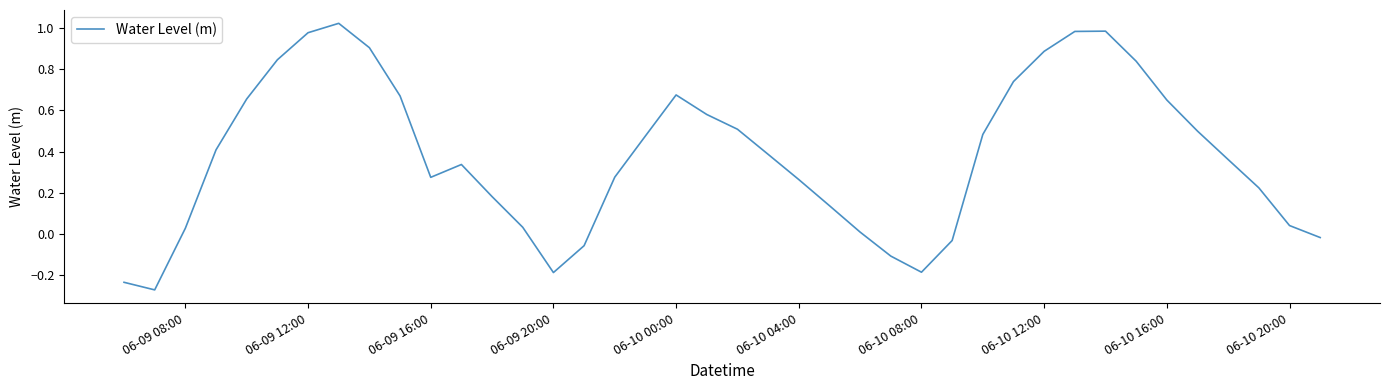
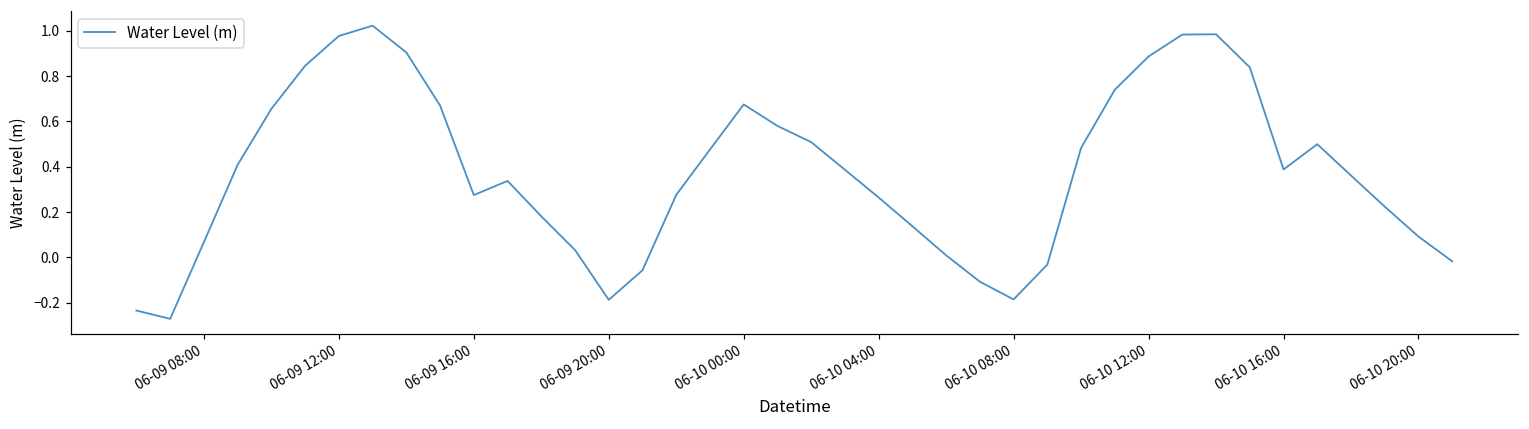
  {
-   "06-09 08:00": 0.03,
+   "06-09 08:00": 0.07,
    "06-09 12:00": 0.98,
    "06-09 16:00": 0.27,
    "06-09 20:00": -0.19,
    "06-10 00:00": 0.68,
    "06-10 04:00": 0.26,
    "06-10 08:00": -0.19,
    "06-10 12:00": 0.89,
-   "06-10 16:00": 0.65,
-   "06-10 20:00": 0.04
+   "06-10 16:00": 0.39,
+   "06-10 20:00": 0.09
  }
